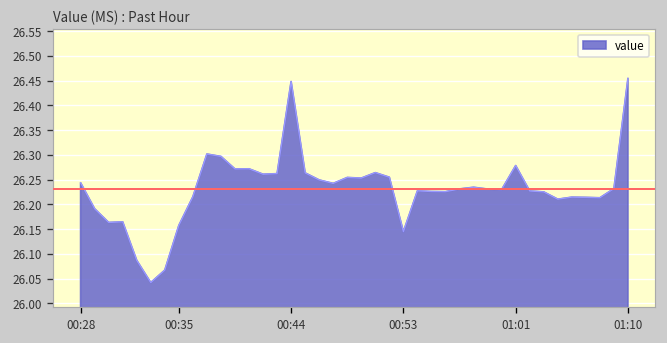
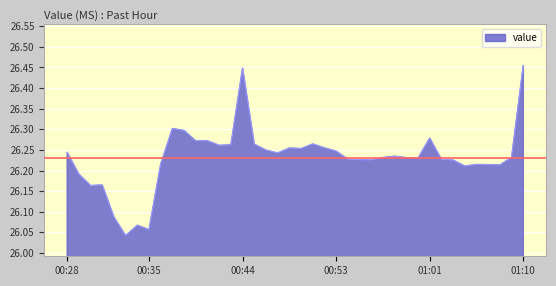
  {
    "00:28": 26.24,
-   "00:35": 26.16,
+   "00:35": 26.06,
    "00:44": 26.45,
-   "00:53": 26.14,
+   "00:53": 26.25,
    "01:01": 26.28,
    "01:10": 26.45
  }
